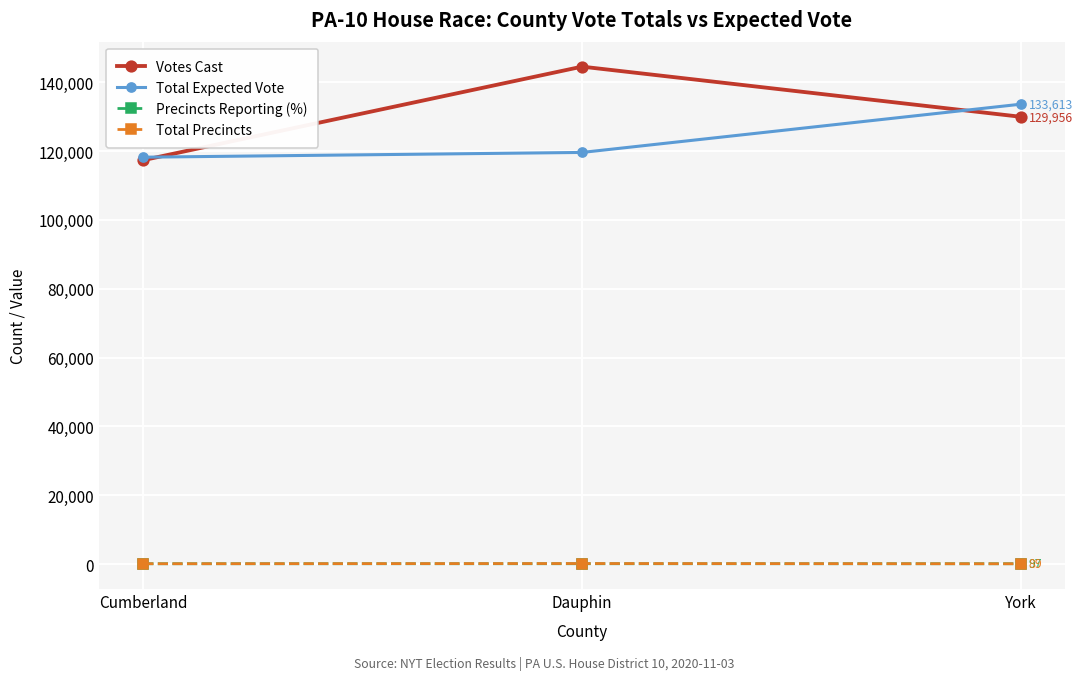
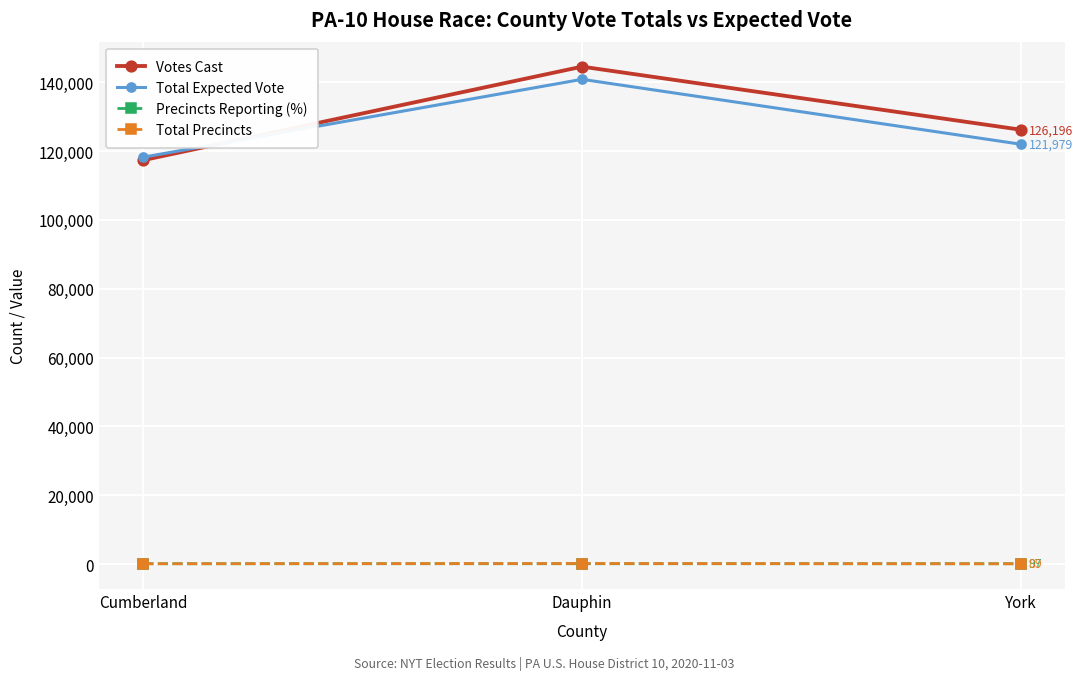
  {
    "Votes Cast": {
-     "York": "129,956"
+     "York": "126,196"
    },
    "Total Expected Vote": {
-     "Dauphin": "120,000",
-     "York": "133,613"
+     "Dauphin": "141,000",
+     "York": "121,979"
    },
    "Total Precincts": {
      "Cumberland": "0",
      "Dauphin": "0"
    }
  }
